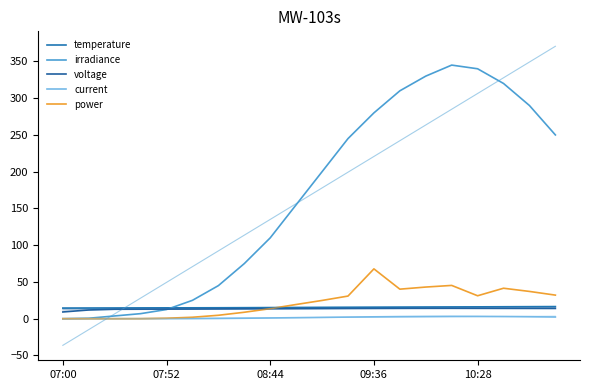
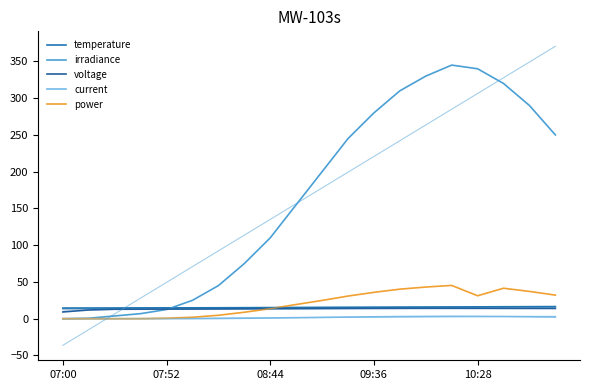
  {
    "power": {
-     "09:36": 70,
+     "09:36": 40,
      "10:28": 30
    }
  }
